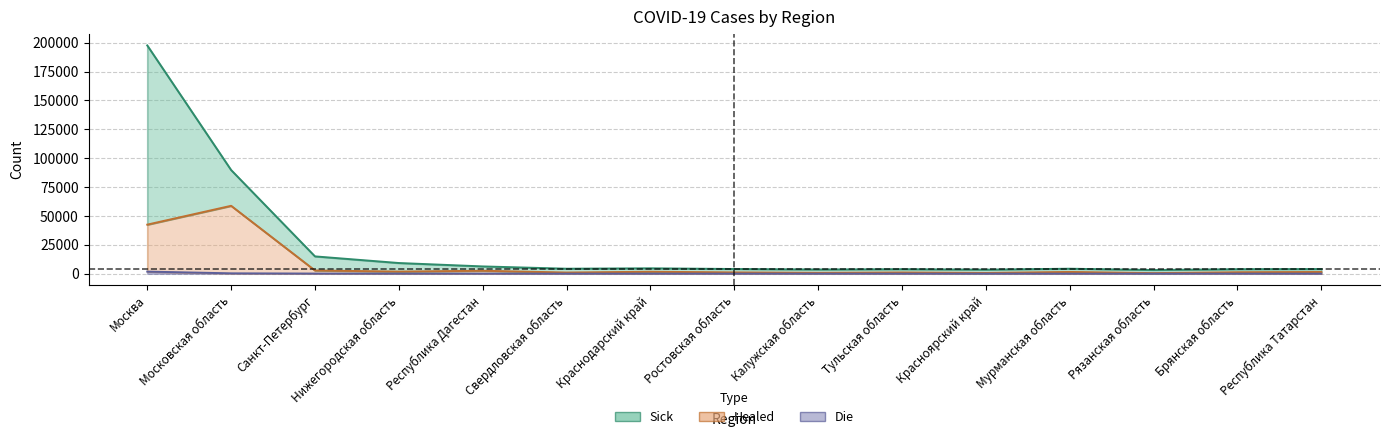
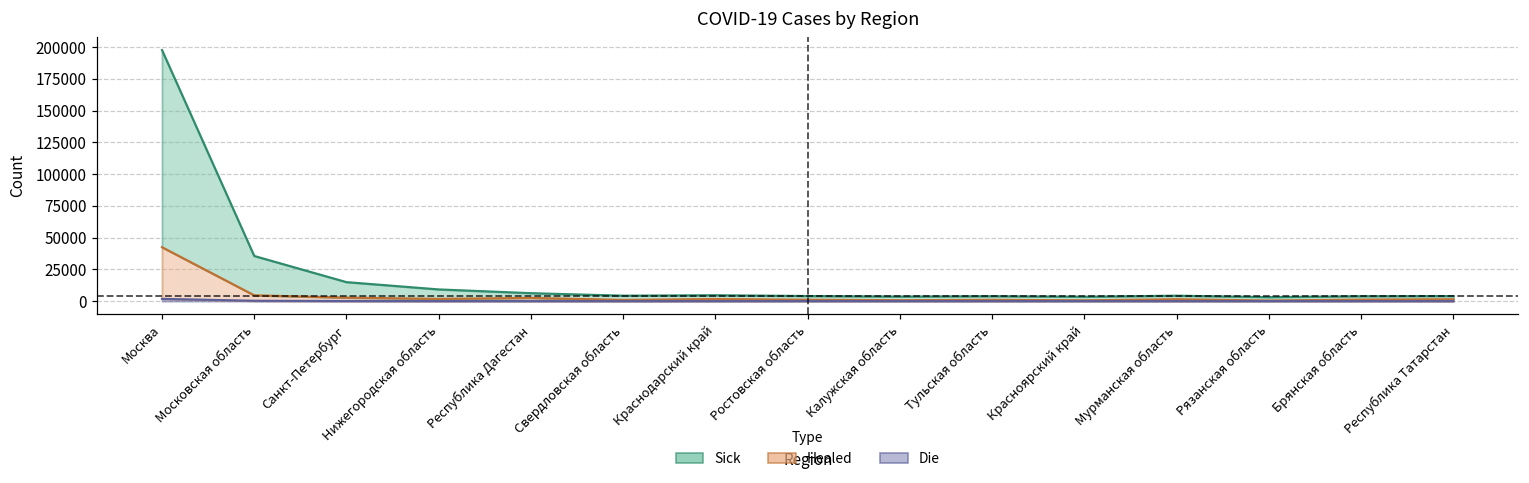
  {
    "Healed": {
      "Москва": 41000,
-     "Московская область": 58000,
+     "Московская область": 4000,
      "Санкт-Петербург": 3000,
      "Республика Дагестан": 2000
    }
  }
